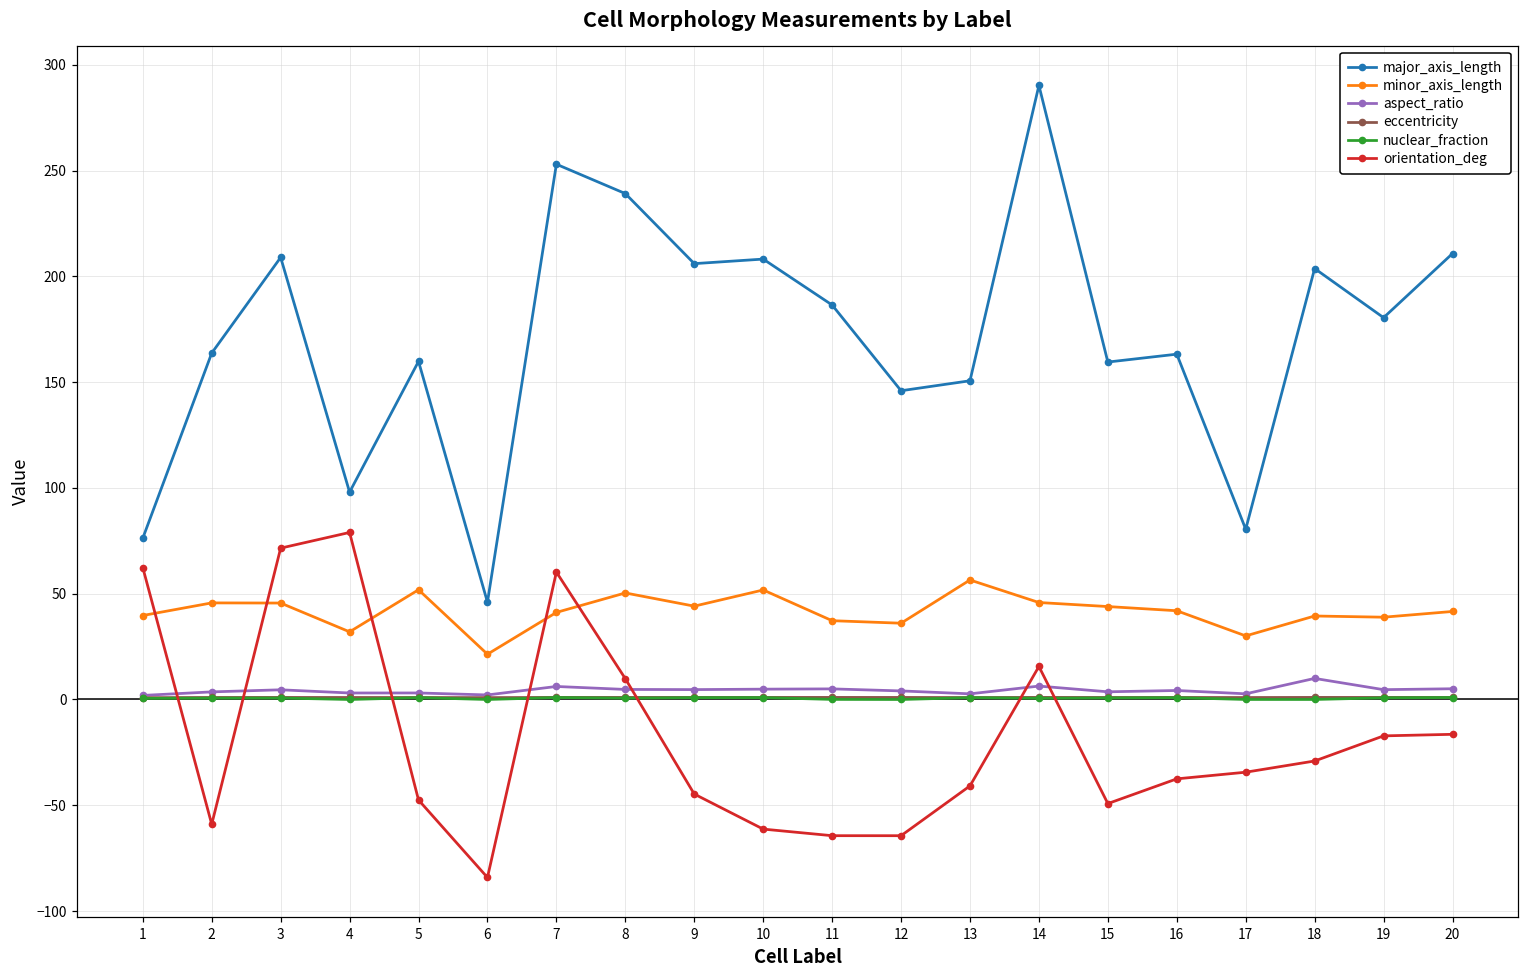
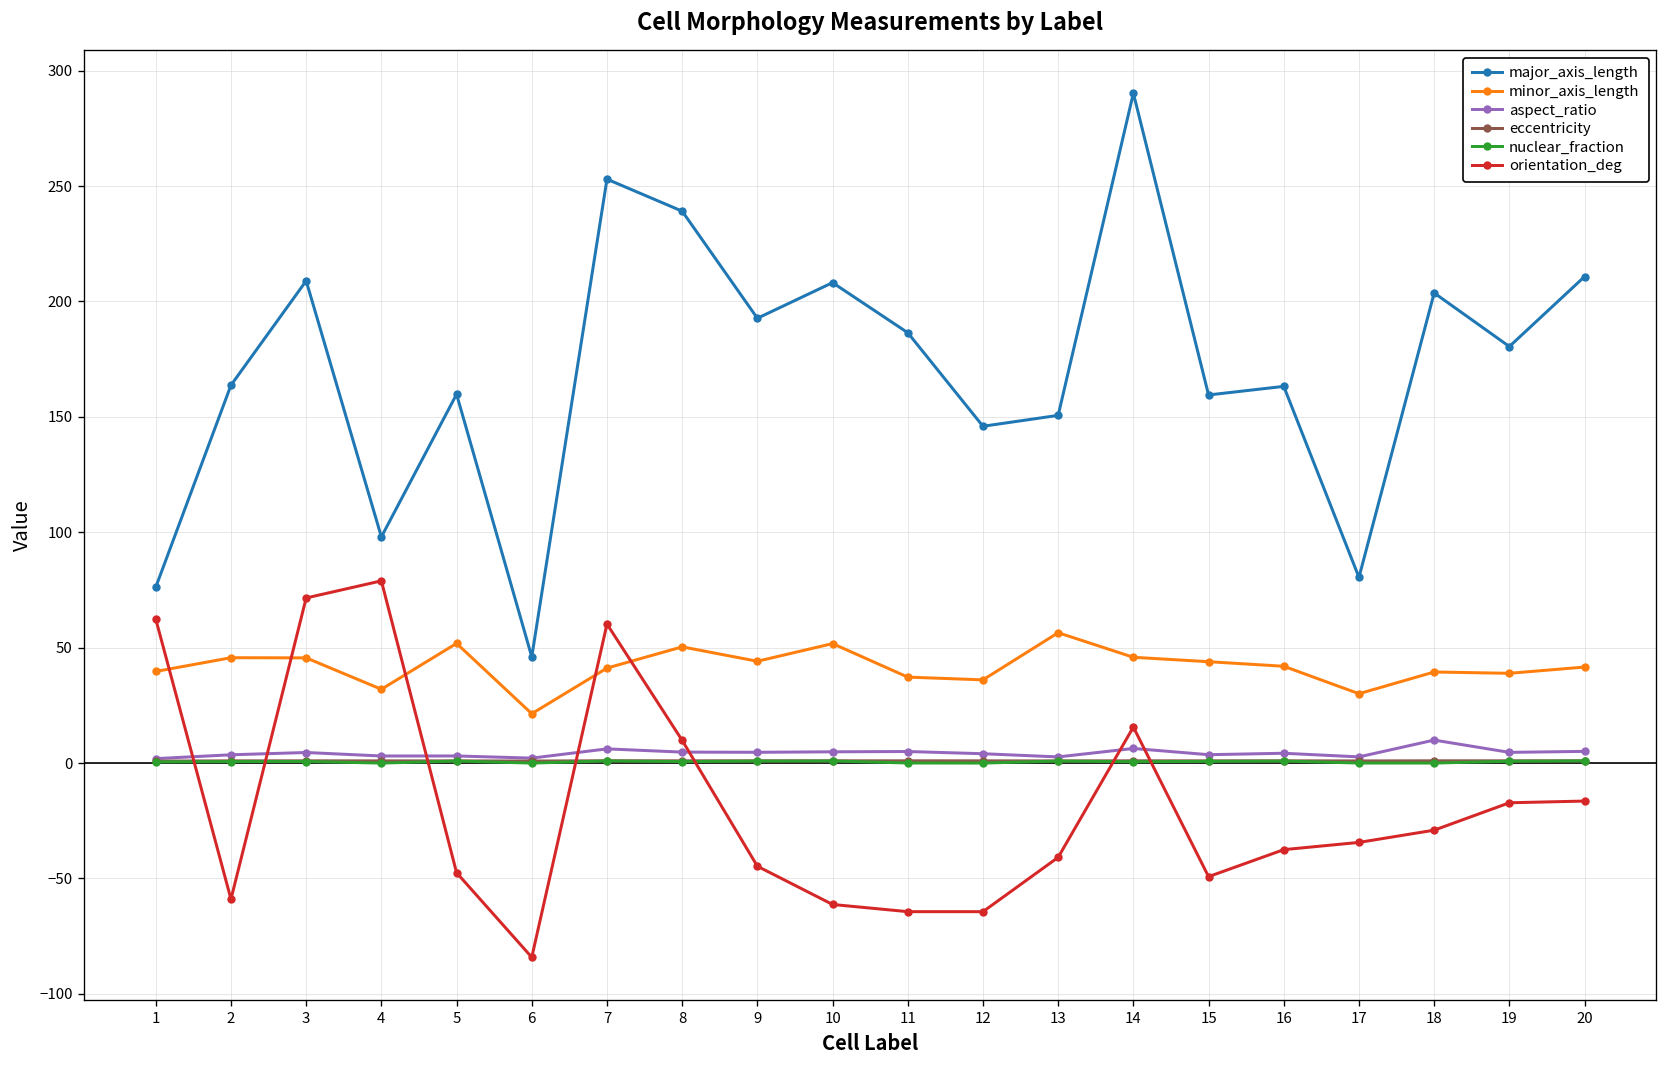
  {
    "major_axis_length": {
      "1": 76,
      "2": 164,
      "3": 209,
      "4": 98,
      "5": 160,
      "6": 46,
      "7": 253,
      "8": 239,
-     "9": 206,
+     "9": 193,
      "10": 208,
      "11": 186,
      "12": 146,
      "13": 151,
      "14": 290,
      "15": 159,
      "16": 163,
      "17": 80,
      "18": 204,
      "19": 180,
      "20": 211
    },
    "minor_axis_length": {
      "1": 40,
      "2": 46,
      "3": 46,
      "4": 32,
      "5": 52,
      "6": 21,
      "7": 41,
      "8": 50,
      "9": 44,
      "10": 52,
      "11": 37,
      "12": 36,
      "13": 56,
      "14": 46,
      "15": 44,
      "16": 42,
      "17": 30,
      "18": 39,
      "19": 39,
      "20": 42
    },
    "aspect_ratio": {
      "2": 4,
      "3": 5,
      "4": 3,
      "5": 3,
      "7": 6,
      "8": 5,
      "9": 5,
      "10": 5,
      "11": 5,
      "12": 4,
      "13": 3,
      "14": 6,
      "15": 4,
      "16": 4,
      "17": 3,
      "18": 10,
      "19": 5,
      "20": 5
    },
    "orientation_deg": {
      "1": 62,
      "2": -59,
      "3": 72,
      "4": 79,
      "5": -48,
      "6": -84,
      "7": 60,
      "8": 10,
      "9": -45,
      "10": -61,
      "11": -64,
      "12": -64,
      "13": -41,
      "14": 16,
      "15": -49,
      "16": -38,
      "17": -34,
      "18": -29,
      "19": -17,
      "20": -16
    }
  }
